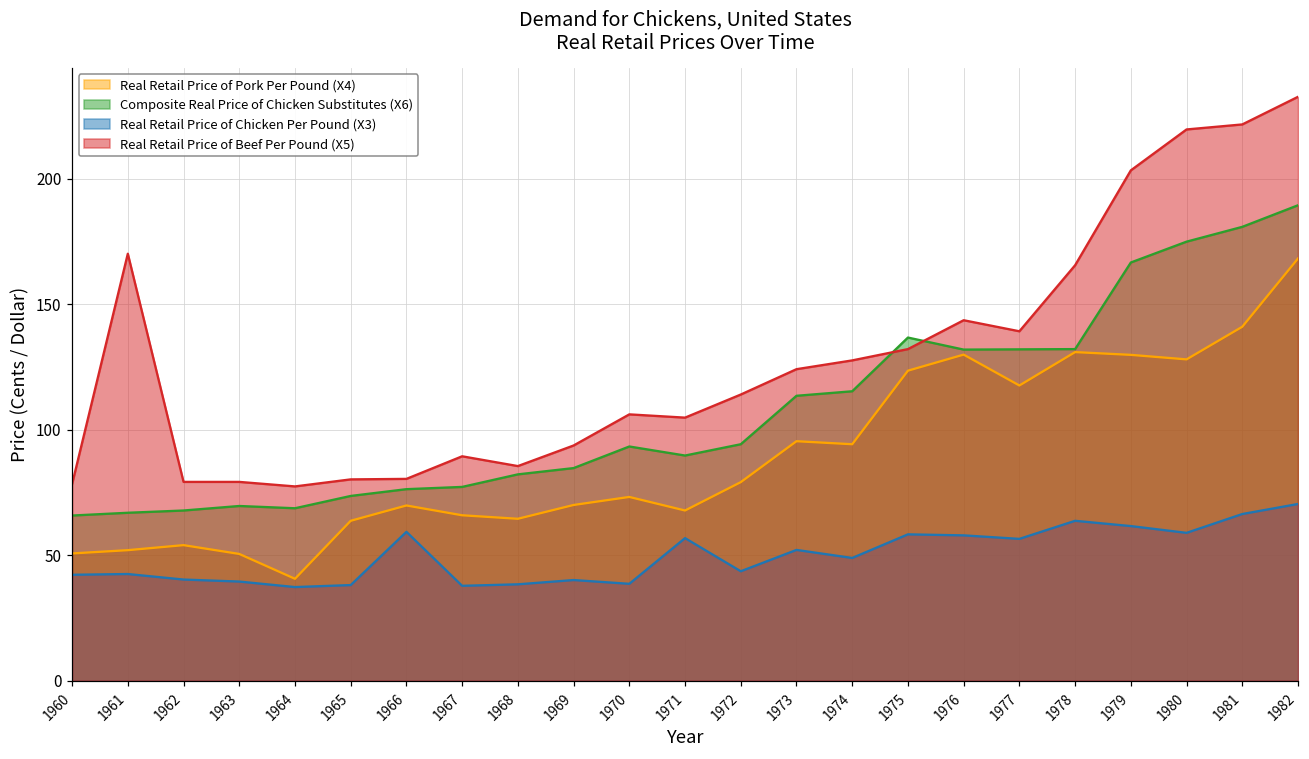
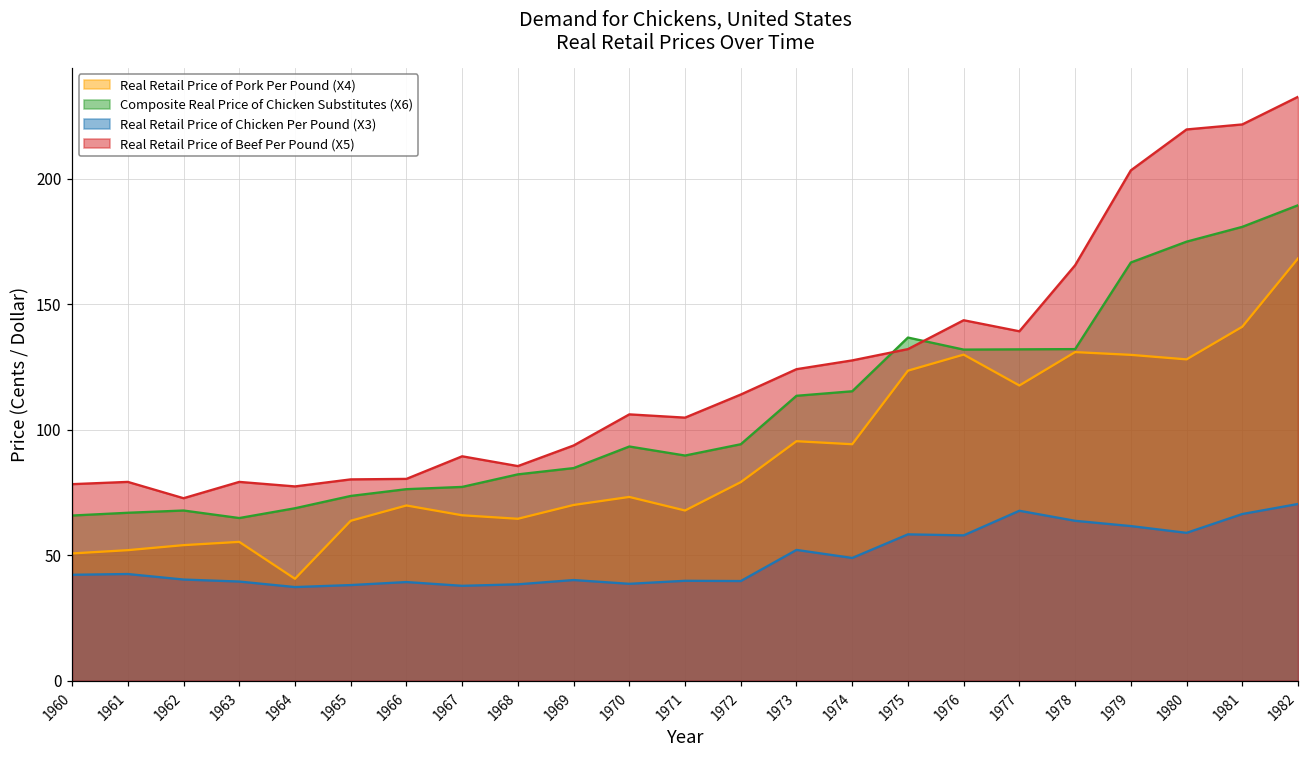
  {
    "Real Retail Price of Pork Per Pound (X4)": {
      "1960": 51,
      "1961": 52,
      "1962": 54,
-     "1963": 51,
+     "1963": 55,
      "1964": 41,
      "1965": 64,
      "1966": 70,
      "1967": 66,
      "1968": 65,
      "1969": 70,
      "1970": 73,
      "1971": 68,
      "1972": 79,
      "1973": 95,
      "1974": 94,
      "1975": 124,
      "1976": 130,
      "1977": 118,
      "1978": 131,
      "1979": 130,
      "1980": 128,
      "1981": 141,
      "1982": 168
    },
    "Composite Real Price of Chicken Substitutes (X6)": {
      "1960": 66,
      "1961": 67,
      "1962": 68,
-     "1963": 70,
+     "1963": 65,
      "1964": 69,
      "1965": 74,
      "1966": 76,
      "1967": 77,
      "1968": 82,
      "1969": 85,
      "1970": 93,
      "1971": 90,
      "1972": 94,
      "1973": 114,
      "1974": 115,
      "1975": 137,
      "1976": 132,
      "1977": 132,
      "1978": 132,
      "1979": 167,
      "1980": 175,
      "1981": 181,
      "1982": 189
    },
    "Real Retail Price of Chicken Per Pound (X3)": {
      "1960": 42,
      "1961": 43,
      "1962": 40,
      "1963": 40,
      "1964": 37,
      "1965": 38,
-     "1966": 59,
+     "1966": 39,
      "1967": 38,
      "1968": 38,
      "1969": 40,
      "1970": 39,
-     "1971": 57,
-     "1972": 44,
+     "1971": 40,
+     "1972": 40,
      "1973": 52,
      "1974": 49,
      "1975": 58,
      "1976": 58,
-     "1977": 57,
+     "1977": 68,
      "1978": 64,
      "1979": 62,
      "1980": 59,
      "1981": 66,
      "1982": 70
    },
    "Real Retail Price of Beef Per Pound (X5)": {
      "1960": 78,
-     "1961": 170,
-     "1962": 79,
+     "1961": 79,
+     "1962": 73,
      "1963": 79,
      "1964": 77,
      "1965": 80,
      "1966": 80,
      "1967": 89,
      "1968": 86,
      "1969": 94,
      "1970": 106,
      "1971": 105,
      "1972": 114,
      "1973": 124,
      "1974": 128,
      "1975": 132,
      "1976": 144,
      "1977": 139,
      "1978": 166,
      "1979": 203,
      "1980": 220,
      "1981": 222,
      "1982": 233
    }
  }
